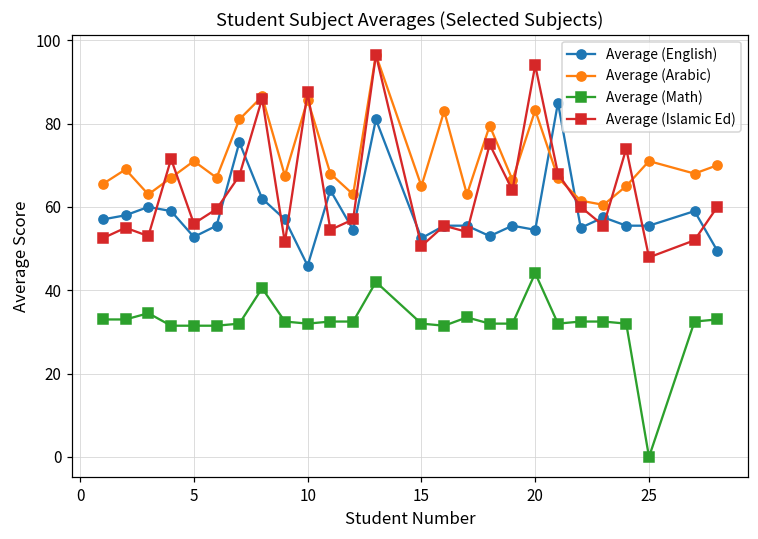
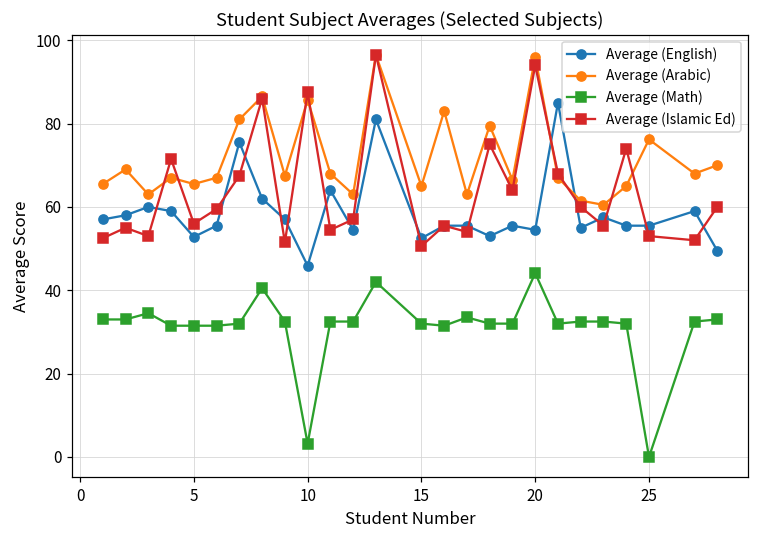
  {
    "Average (English)": {
      "5": 53,
      "10": 46,
      "15": 53,
      "20": 55,
      "25": 56
    },
    "Average (Arabic)": {
-     "5": 71,
+     "5": 66,
      "10": 86,
      "15": 65,
-     "20": 83,
-     "25": 71
+     "20": 96,
+     "25": 76
    },
    "Average (Math)": {
      "5": 32,
-     "10": 32,
+     "10": 3,
      "15": 32,
      "20": 44,
      "25": 0
    },
    "Average (Islamic Ed)": {
      "5": 56,
      "10": 88,
      "15": 51,
      "20": 94,
-     "25": 48
+     "25": 53
    }
  }
